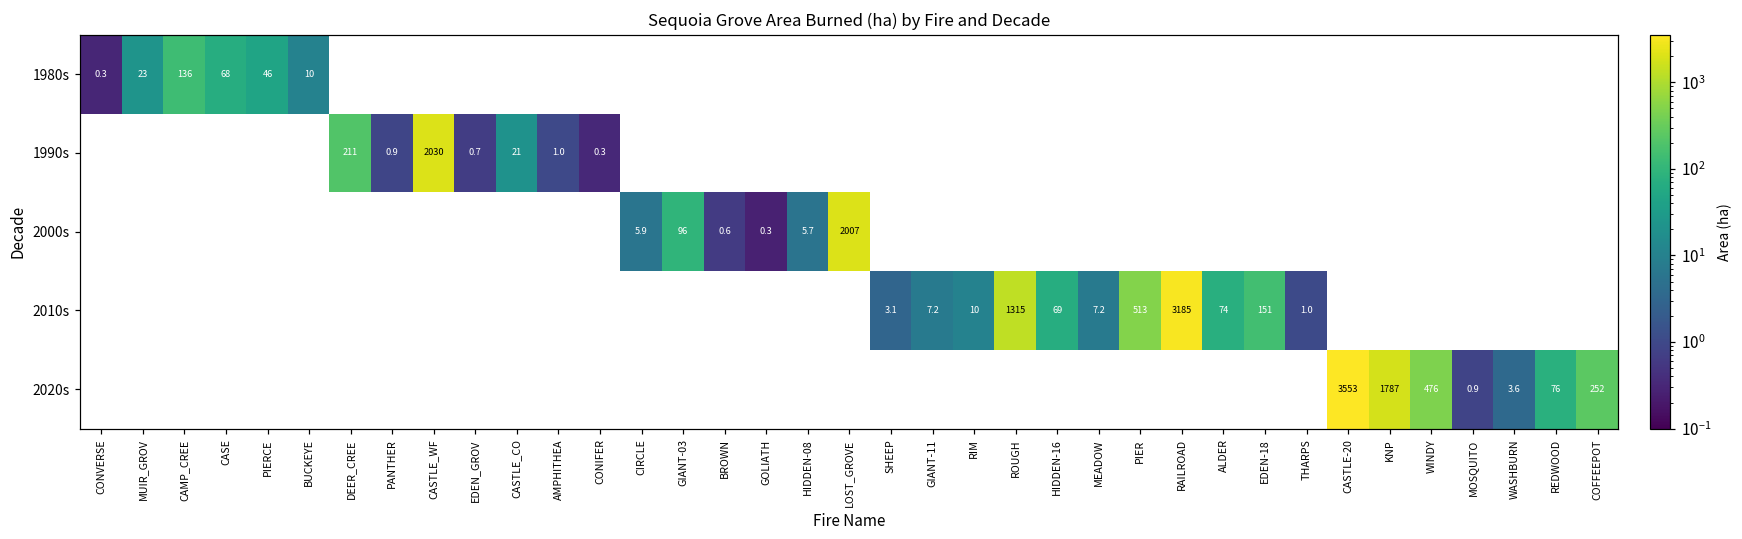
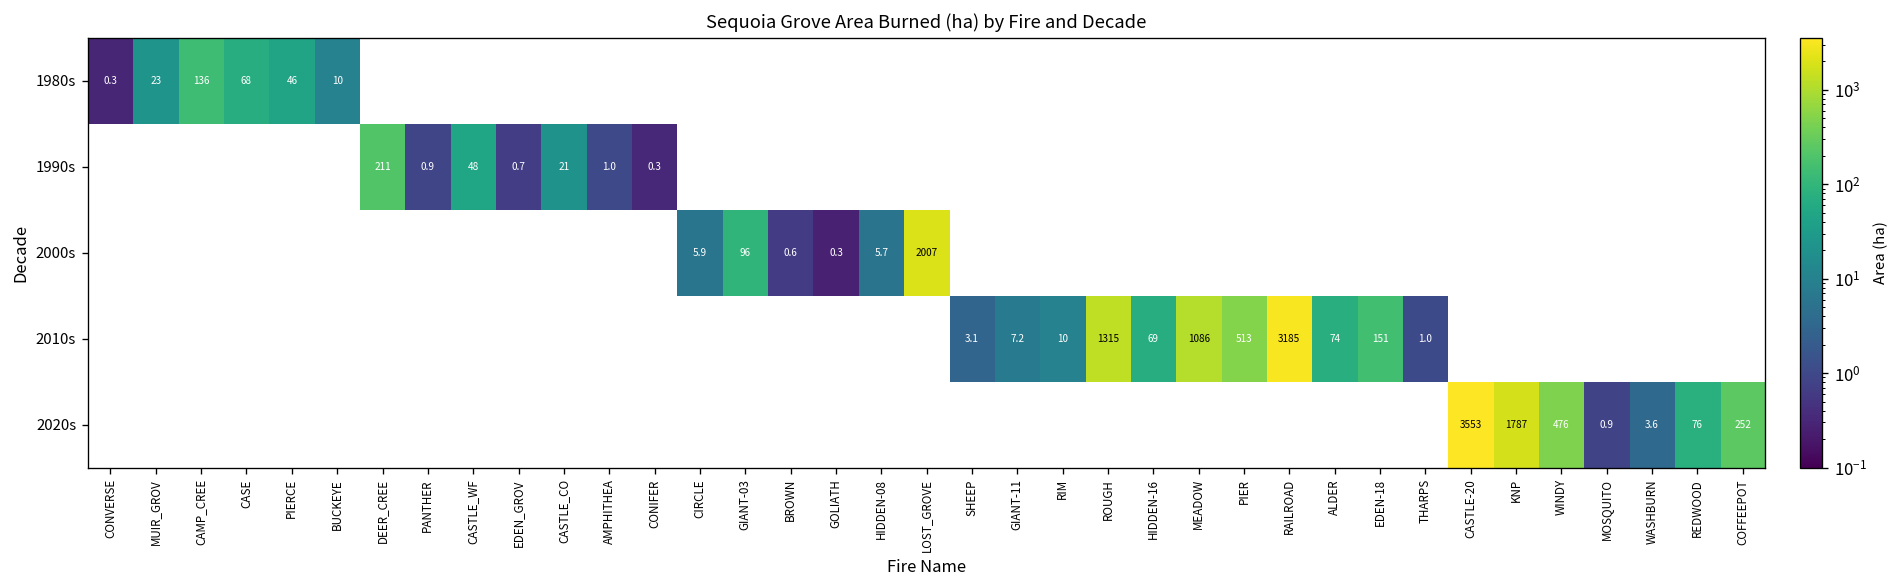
  {
    "1980s": {
      "CONVERSE": 0.3,
      "MUIR_GROV": 23,
      "CAMP_CREE": 136,
      "CASE": 68,
      "PIERCE": 46,
      "BUCKEYE": 10
    },
    "1990s": {
      "DEER_CREE": 211,
      "PANTHER": 0.9,
-     "CASTLE_WF": 2030,
+     "CASTLE_WF": 48,
      "EDEN_GROV": 0.7,
      "CASTLE_CO": 21,
      "AMPHITHEA": 1.0,
      "CONIFER": 0.3
    },
    "2000s": {
      "CIRCLE": 5.9,
      "GIANT-03": 96,
      "BROWN": 0.6,
      "GOLIATH": 0.3,
      "HIDDEN-08": 5.7,
      "LOST_GROVE": 2007
    },
    "2010s": {
      "SHEEP": 3.1,
      "GIANT-11": 7.2,
      "RIM": 10,
      "ROUGH": 1315,
      "HIDDEN-16": 69,
-     "MEADOW": 7.2,
+     "MEADOW": 1086,
      "PIER": 513,
      "RAILROAD": 3185,
      "ALDER": 74,
      "EDEN-18": 151,
      "THARPS": 1.0
    },
    "2020s": {
      "CASTLE-20": 3553,
      "KNP": 1787,
      "WINDY": 476,
      "MOSQUITO": 0.9,
      "WASHBURN": 3.6,
      "REDWOOD": 76,
      "COFFEEPOT": 252
    }
  }
